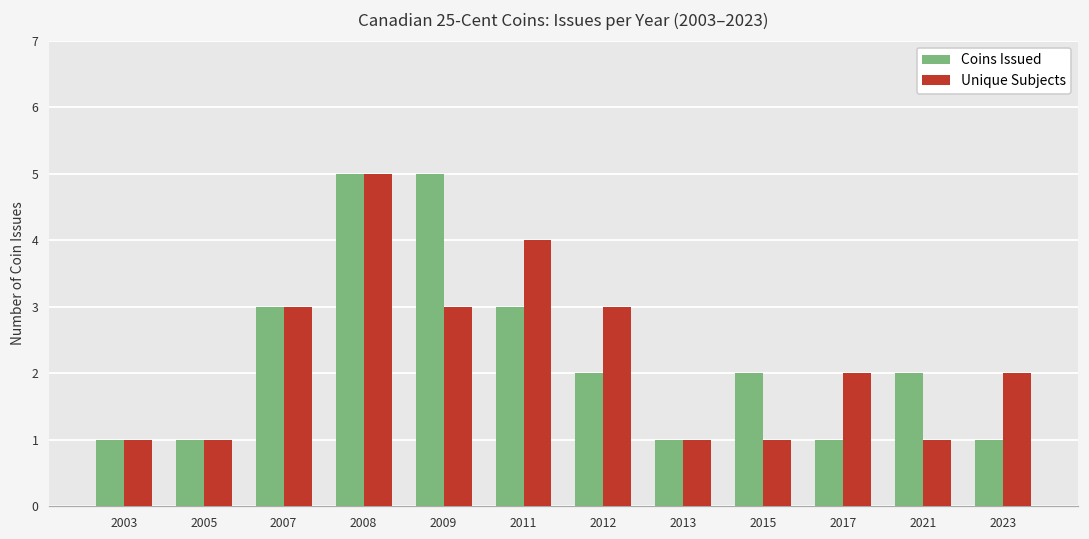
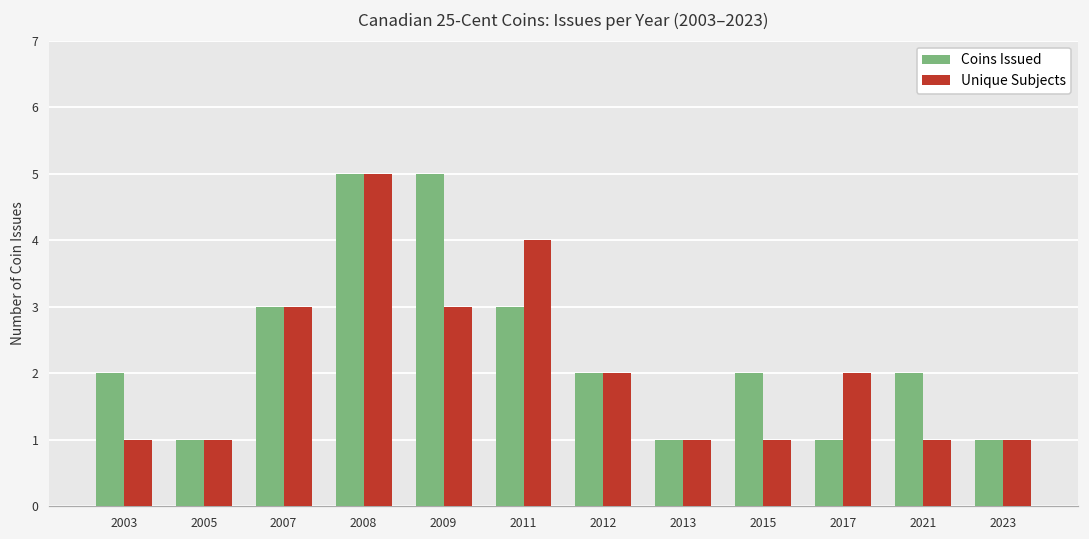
  {
    "Coins Issued": {
-     "2003": 1,
+     "2003": 2,
      "2005": 1,
      "2007": 3,
      "2008": 5,
      "2009": 5,
      "2011": 3,
      "2012": 2,
      "2013": 1,
      "2015": 2,
      "2017": 1,
      "2021": 2,
      "2023": 1
    },
    "Unique Subjects": {
      "2003": 1,
      "2005": 1,
      "2007": 3,
      "2008": 5,
      "2009": 3,
      "2011": 4,
-     "2012": 3,
+     "2012": 2,
      "2013": 1,
      "2015": 1,
      "2017": 2,
      "2021": 1,
-     "2023": 2
+     "2023": 1
    }
  }
